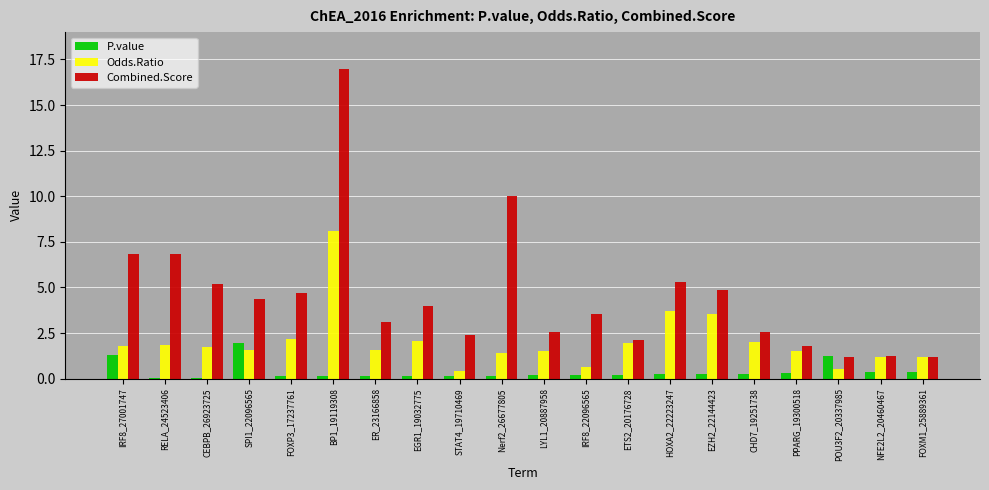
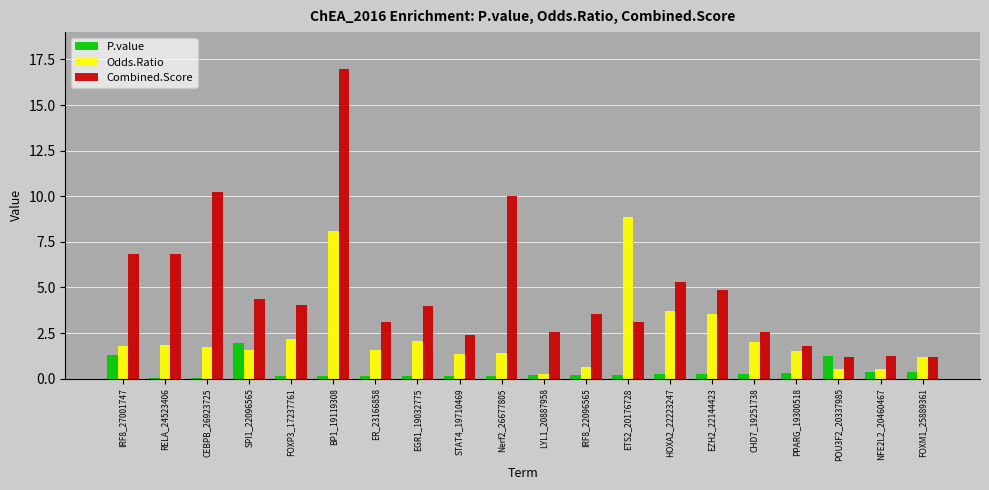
  {
    "P.value": {
      "IRF8_27001747": 1.3,
      "SPI1_22096565": 1.9,
      "EGR1_19032775": 0.1,
      "STAT4_19710469": 0.2,
      "Nerf2_26677805": 0.2,
      "LYL1_20887958": 0.2,
      "IRF8_22096565": 0.2,
      "ETS2_20176728": 0.2,
      "HOXA2_22223247": 0.2,
      "EZH2_22144423": 0.3,
      "CHD7_19251738": 0.3,
      "PPARG_19300518": 0.3,
      "POU3F2_20337985": 1.2,
      "NFE2L2_20460467": 0.4,
      "FOXM1_25889361": 0.4
    },
    "Odds.Ratio": {
      "IRF8_27001747": 1.8,
      "RELA_24523406": 1.8,
      "CEBPB_26923725": 1.7,
      "SPI1_22096565": 1.6,
      "FOXP3_17237761": 2.2,
      "BP1_19119308": 8.1,
      "ER_23166858": 1.5,
      "EGR1_19032775": 2.0,
-     "STAT4_19710469": 0.4,
+     "STAT4_19710469": 1.3,
      "Nerf2_26677805": 1.4,
-     "LYL1_20887958": 1.5,
+     "LYL1_20887958": 0.2,
      "IRF8_22096565": 0.6,
-     "ETS2_20176728": 2.0,
+     "ETS2_20176728": 8.8,
      "HOXA2_22223247": 3.7,
      "EZH2_22144423": 3.5,
      "CHD7_19251738": 2.0,
      "PPARG_19300518": 1.5,
      "POU3F2_20337985": 0.5,
-     "NFE2L2_20460467": 1.2,
+     "NFE2L2_20460467": 0.5,
      "FOXM1_25889361": 1.2
    },
    "Combined.Score": {
      "IRF8_27001747": 6.8,
      "RELA_24523406": 6.8,
-     "CEBPB_26923725": 5.2,
+     "CEBPB_26923725": 10.3,
      "SPI1_22096565": 4.4,
-     "FOXP3_17237761": 4.7,
+     "FOXP3_17237761": 4.0,
      "BP1_19119308": 17.0,
      "ER_23166858": 3.1,
      "EGR1_19032775": 4.0,
      "STAT4_19710469": 2.4,
      "Nerf2_26677805": 10.0,
      "LYL1_20887958": 2.6,
      "IRF8_22096565": 3.5,
-     "ETS2_20176728": 2.1,
+     "ETS2_20176728": 3.1,
      "HOXA2_22223247": 5.3,
      "EZH2_22144423": 4.9,
      "CHD7_19251738": 2.6,
      "PPARG_19300518": 1.8,
      "POU3F2_20337985": 1.2,
      "NFE2L2_20460467": 1.2,
      "FOXM1_25889361": 1.2
    }
  }
